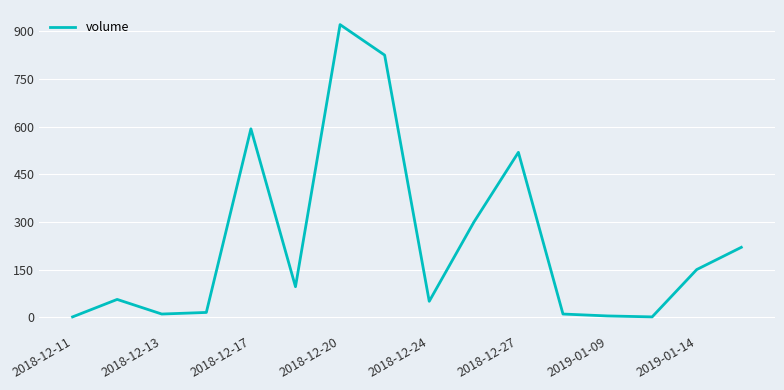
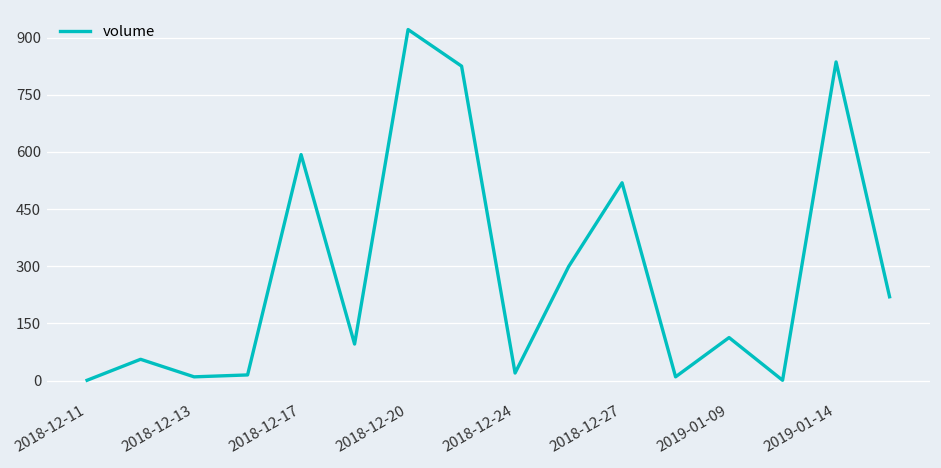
  {
    "2018-12-11": 0,
    "2018-12-13": 10,
    "2018-12-17": 590,
    "2018-12-20": 920,
-   "2018-12-24": 50,
+   "2018-12-24": 20,
    "2018-12-27": 520,
-   "2019-01-09": 0,
-   "2019-01-14": 150
+   "2019-01-09": 110,
+   "2019-01-14": 840
  }
